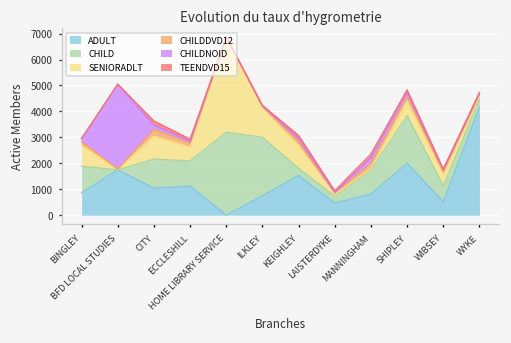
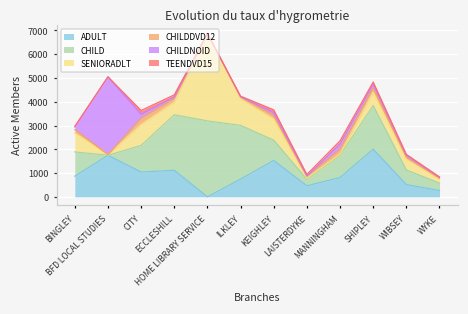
  {
    "ADULT": {
      "BINGLEY": 900,
      "CITY": 1000,
      "ECCLESHILL": 1100,
      "HOME LIBRARY SERVICE": 0,
      "ILKLEY": 700,
      "KEIGHLEY": 1500,
      "LAISTERDYKE": 500,
      "MANNINGHAM": 800,
      "SHIPLEY": 2000,
      "WIBSEY": 500,
-     "WYKE": 4200
+     "WYKE": 300
    },
    "CHILD": {
      "BINGLEY": 1000,
      "CITY": 1100,
-     "ECCLESHILL": 1000,
+     "ECCLESHILL": 2300,
      "HOME LIBRARY SERVICE": 3200,
      "ILKLEY": 2300,
-     "KEIGHLEY": 300,
+     "KEIGHLEY": 900,
      "SHIPLEY": 1800,
      "WIBSEY": 600,
      "WYKE": 300
    },
    "SENIORADLT": {
      "BINGLEY": 800,
      "CITY": 900,
      "ECCLESHILL": 500,
      "KEIGHLEY": 900,
      "SHIPLEY": 600
    },
    "CHILDNOID": {
      "CITY": 200,
      "MANNINGHAM": 200
    }
  }
